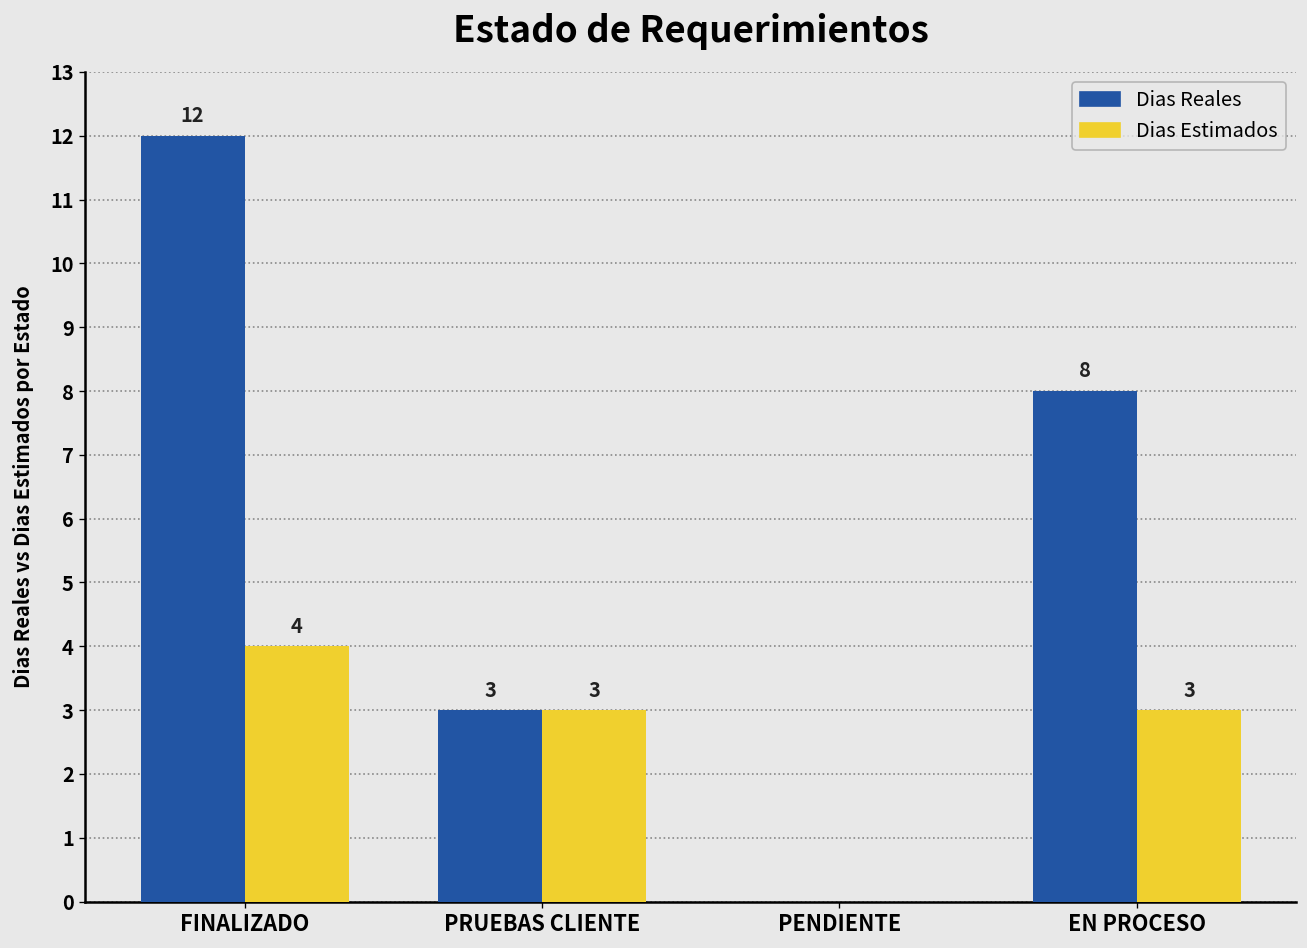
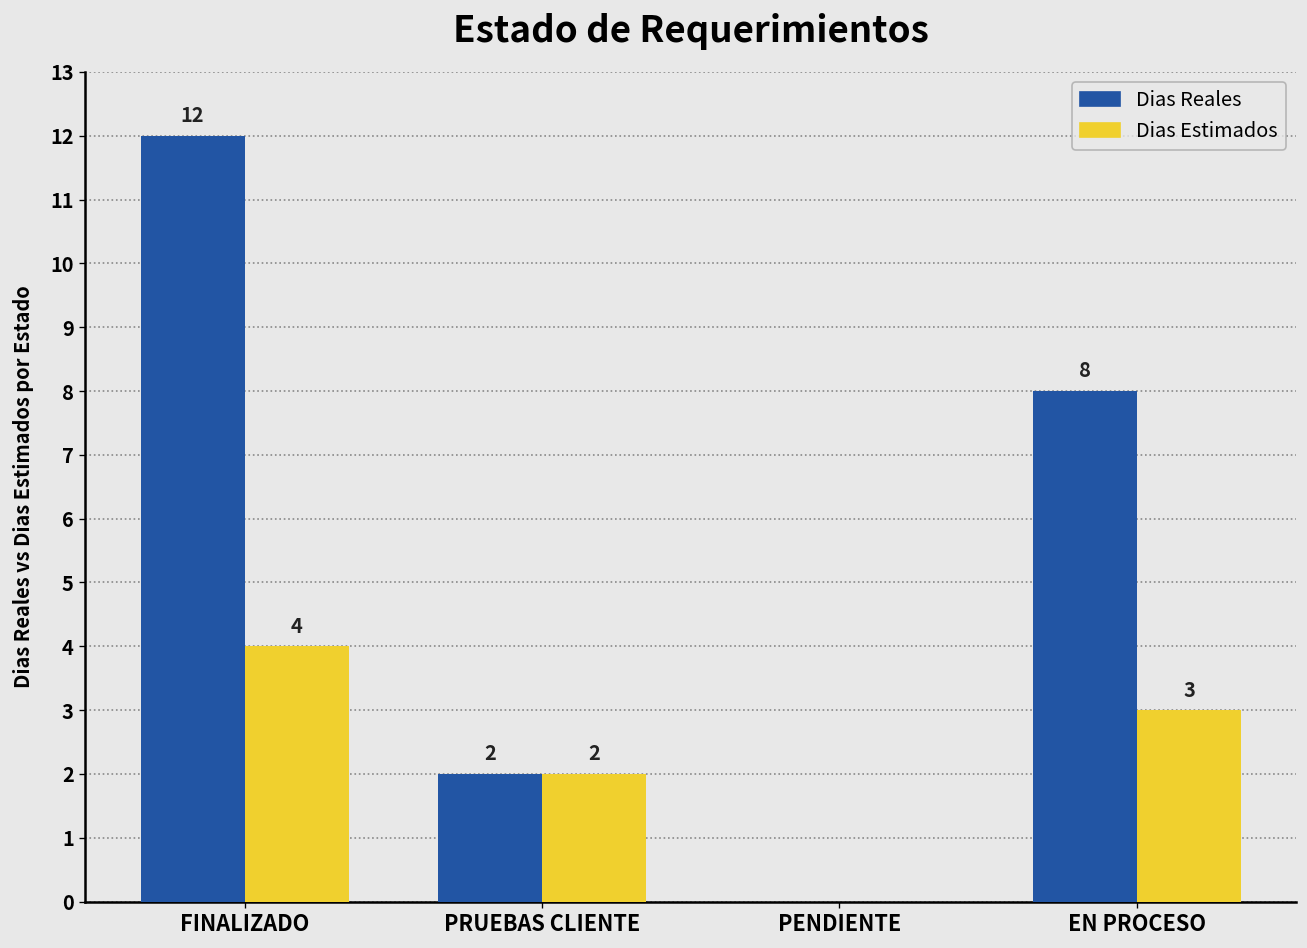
  {
    "Dias Reales": {
      "FINALIZADO": 12,
-     "PRUEBAS CLIENTE": 3,
+     "PRUEBAS CLIENTE": 2,
      "EN PROCESO": 8
    },
    "Dias Estimados": {
      "FINALIZADO": 4,
-     "PRUEBAS CLIENTE": 3,
+     "PRUEBAS CLIENTE": 2,
      "EN PROCESO": 3
    }
  }
